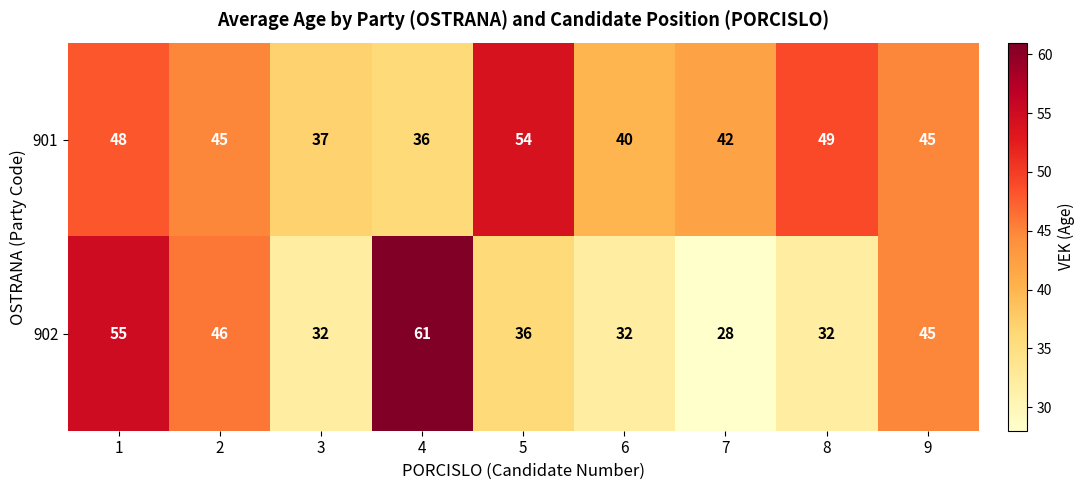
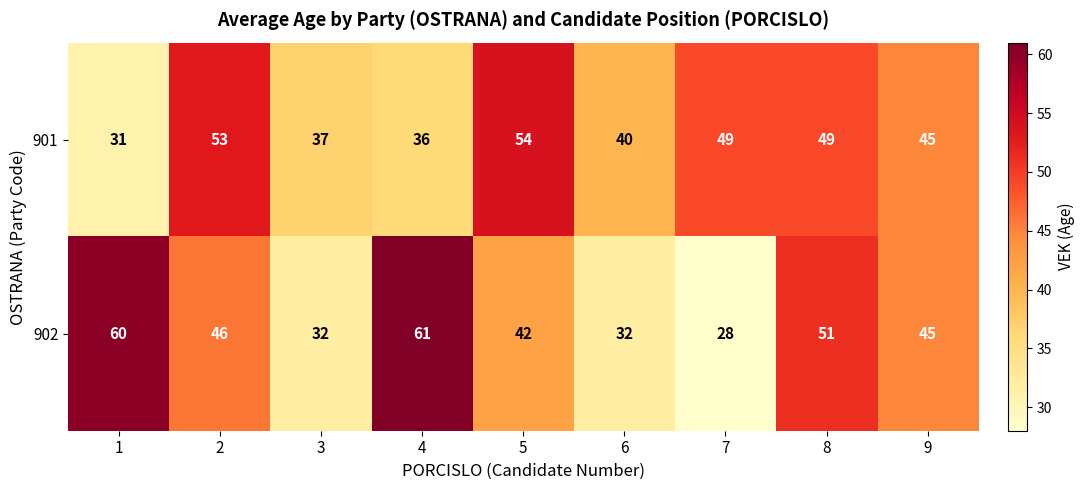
  {
    "901": {
-     "1": 48,
-     "2": 45,
+     "1": 31,
+     "2": 53,
      "3": 37,
      "4": 36,
      "5": 54,
      "6": 40,
-     "7": 42,
+     "7": 49,
      "8": 49,
      "9": 45
    },
    "902": {
-     "1": 55,
+     "1": 60,
      "2": 46,
      "3": 32,
      "4": 61,
-     "5": 36,
+     "5": 42,
      "6": 32,
      "7": 28,
-     "8": 32,
+     "8": 51,
      "9": 45
    }
  }
